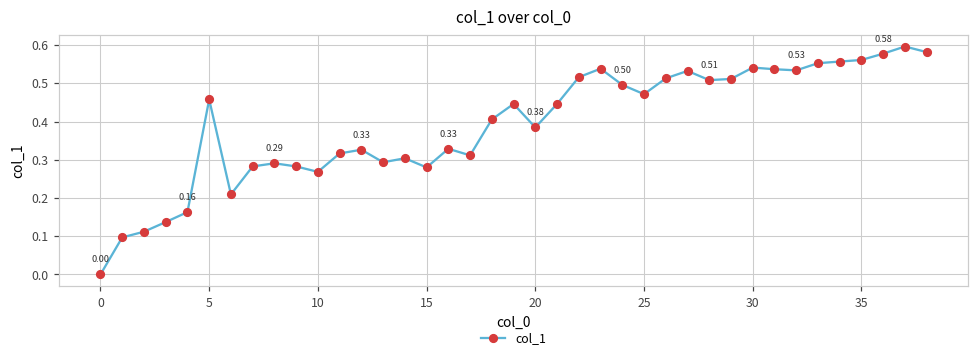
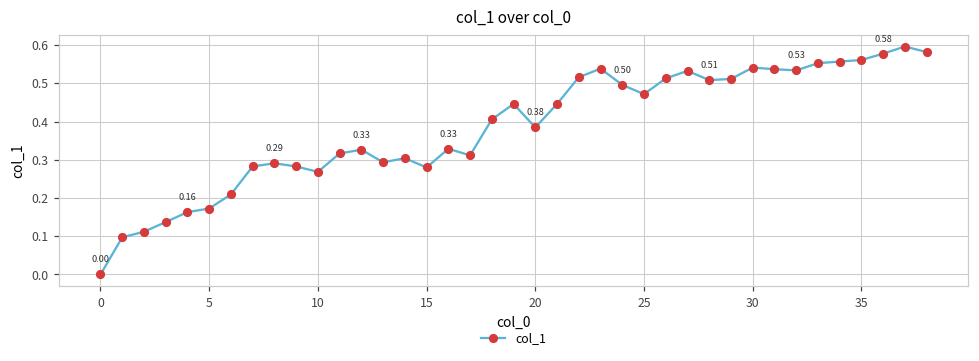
  {
-   "5": 0.46,
+   "5": 0.17,
    "10": 0.27,
    "15": 0.28,
    "25": 0.47,
    "30": 0.54,
    "35": 0.56
  }
